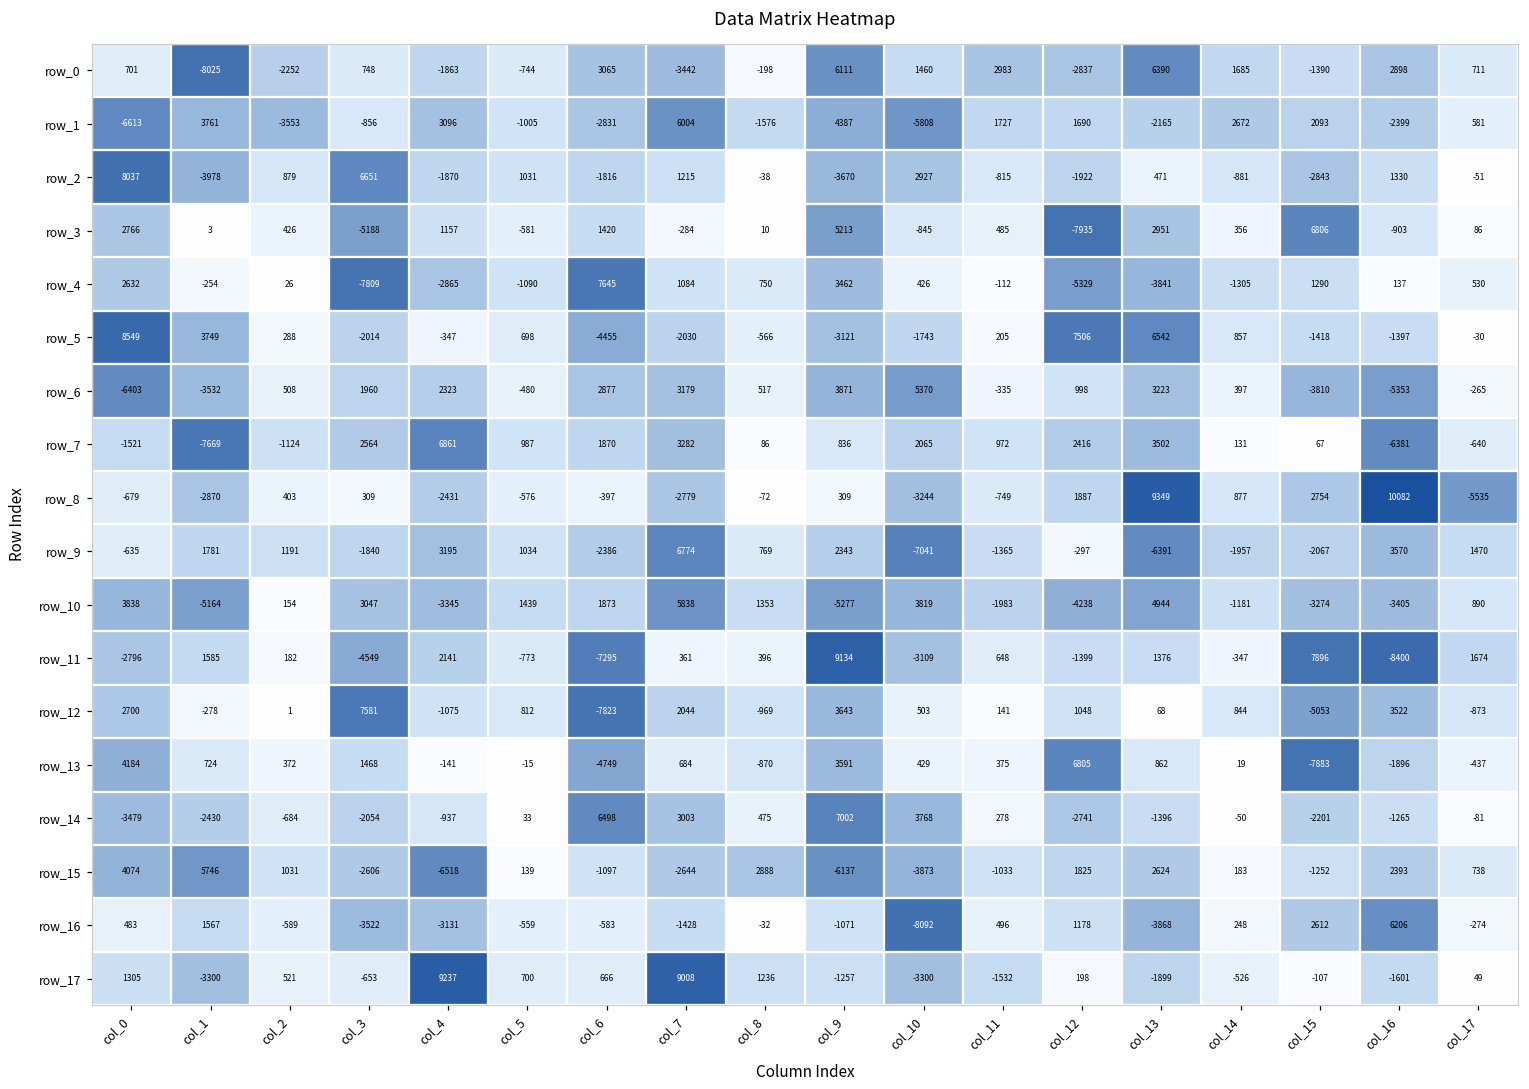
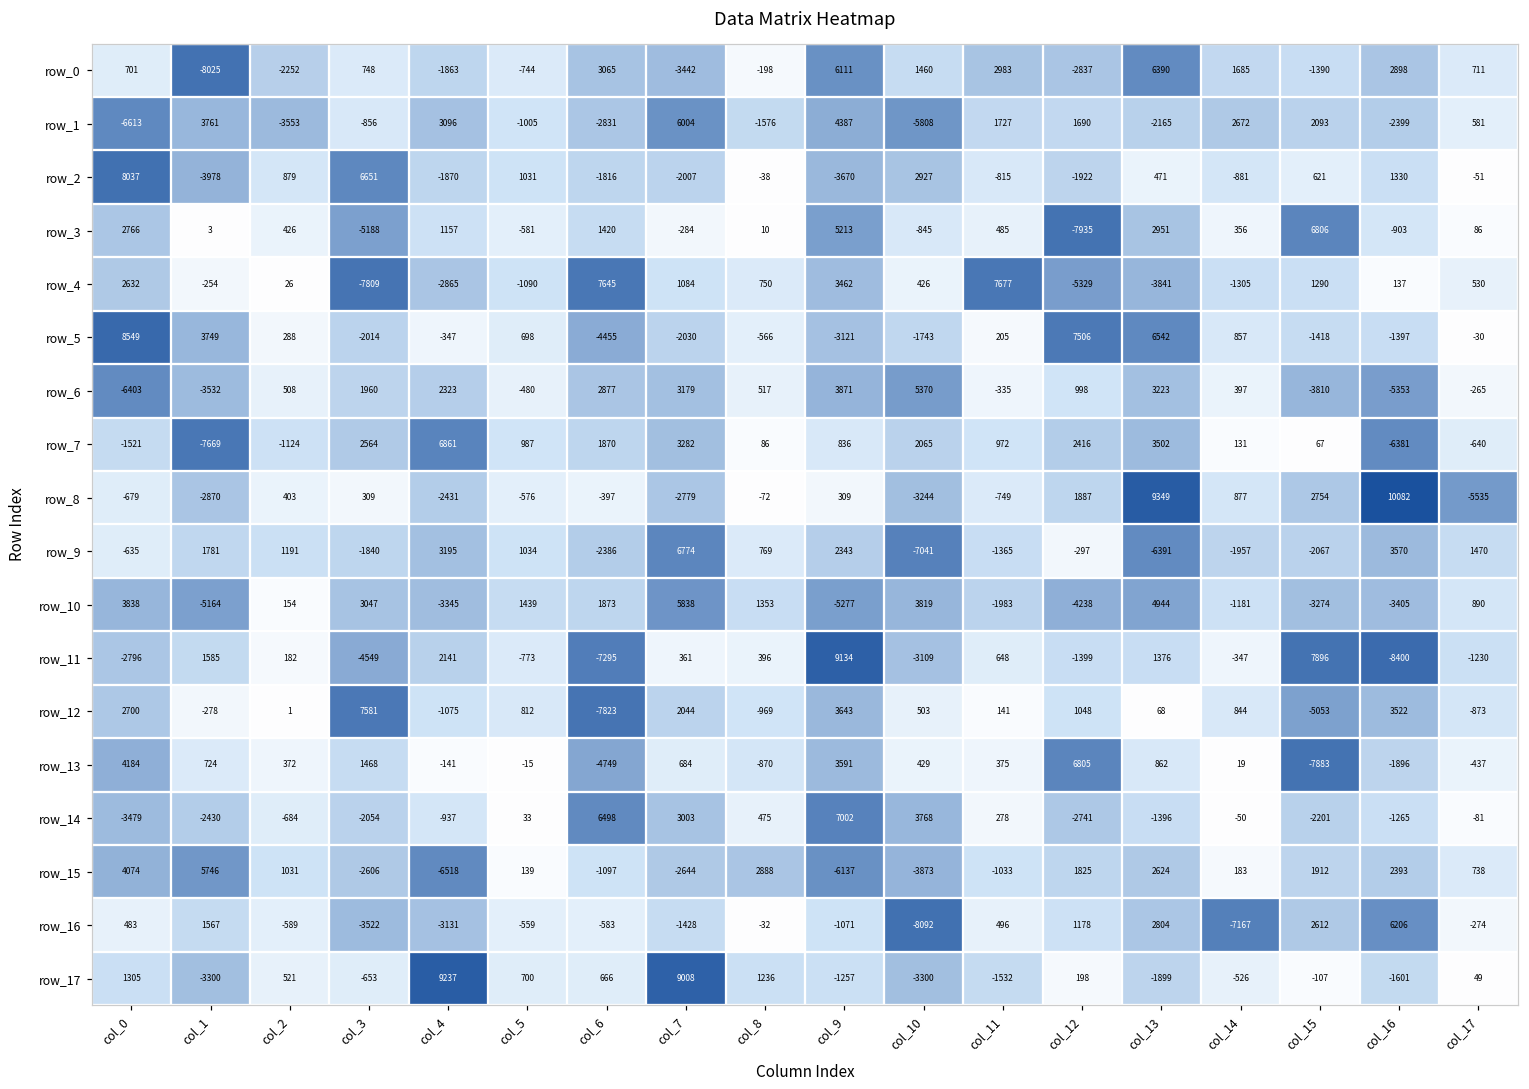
  {
    "row_2": {
      "col_0": 8037,
      "col_1": -3978,
      "col_2": 879,
      "col_3": 6651,
      "col_4": -1870,
      "col_5": 1031,
      "col_6": -1816,
-     "col_7": 1215,
+     "col_7": -2007,
      "col_8": -38,
      "col_9": -3670,
      "col_10": 2927,
      "col_11": -815,
      "col_12": -1922,
      "col_13": 471,
      "col_14": -881,
-     "col_15": -2843,
+     "col_15": 621,
      "col_16": 1330,
      "col_17": -51
    },
    "row_4": {
      "col_0": 2632,
      "col_1": -254,
      "col_2": 26,
      "col_3": -7809,
      "col_4": -2865,
      "col_5": -1090,
      "col_6": 7645,
      "col_7": 1084,
      "col_8": 750,
      "col_9": 3462,
      "col_10": 426,
-     "col_11": -112,
+     "col_11": 7677,
      "col_12": -5329,
      "col_13": -3841,
      "col_14": -1305,
      "col_15": 1290,
      "col_16": 137,
      "col_17": 530
    },
    "row_11": {
      "col_0": -2796,
      "col_1": 1585,
      "col_2": 182,
      "col_3": -4549,
      "col_4": 2141,
      "col_5": -773,
      "col_6": -7295,
      "col_7": 361,
      "col_8": 396,
      "col_9": 9134,
      "col_10": -3109,
      "col_11": 648,
      "col_12": -1399,
      "col_13": 1376,
      "col_14": -347,
      "col_15": 7896,
      "col_16": -8400,
-     "col_17": 1674
+     "col_17": -1230
    },
    "row_15": {
      "col_0": 4074,
      "col_1": 5746,
      "col_2": 1031,
      "col_3": -2606,
      "col_4": -6518,
      "col_5": 139,
      "col_6": -1097,
      "col_7": -2644,
      "col_8": 2888,
      "col_9": -6137,
      "col_10": -3873,
      "col_11": -1033,
      "col_12": 1825,
      "col_13": 2624,
      "col_14": 183,
-     "col_15": -1252,
+     "col_15": 1912,
      "col_16": 2393,
      "col_17": 738
    },
    "row_16": {
      "col_0": 483,
      "col_1": 1567,
      "col_2": -589,
      "col_3": -3522,
      "col_4": -3131,
      "col_5": -559,
      "col_6": -583,
      "col_7": -1428,
      "col_8": -32,
      "col_9": -1071,
      "col_10": -8092,
      "col_11": 496,
      "col_12": 1178,
-     "col_13": -3868,
-     "col_14": 248,
+     "col_13": 2804,
+     "col_14": -7167,
      "col_15": 2612,
      "col_16": 6206,
      "col_17": -274
    }
  }
